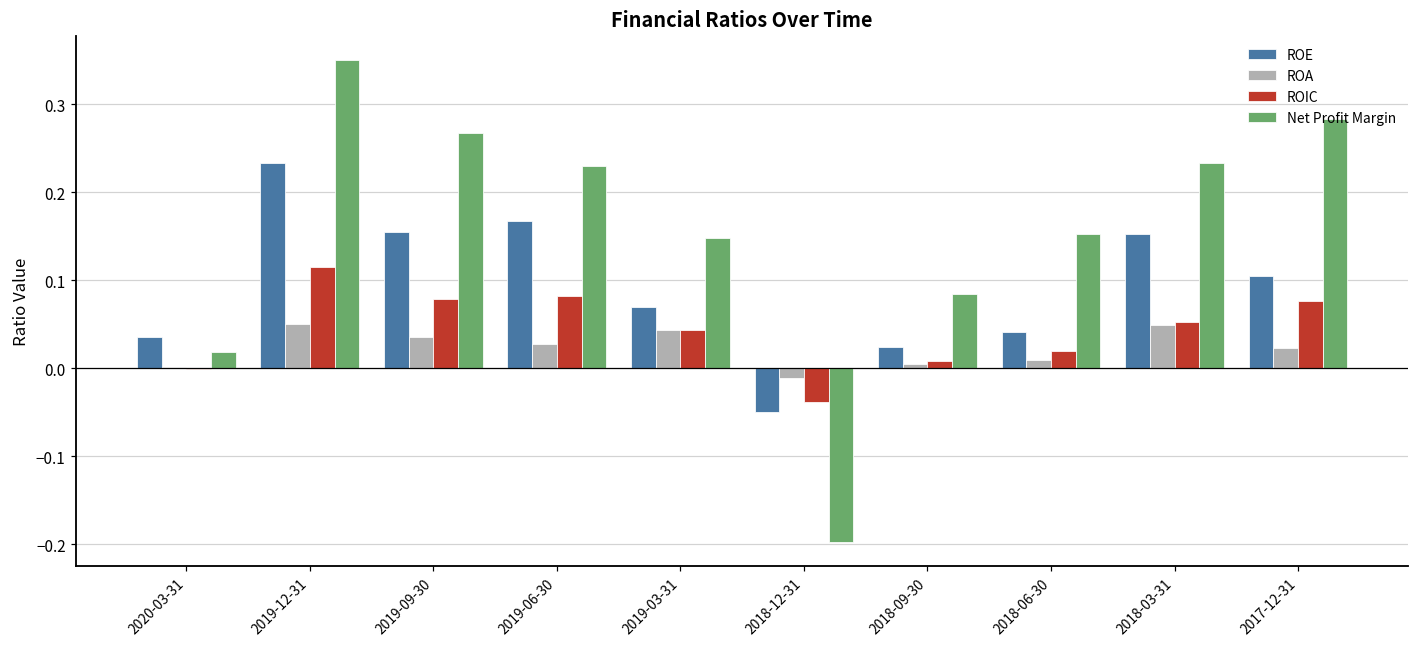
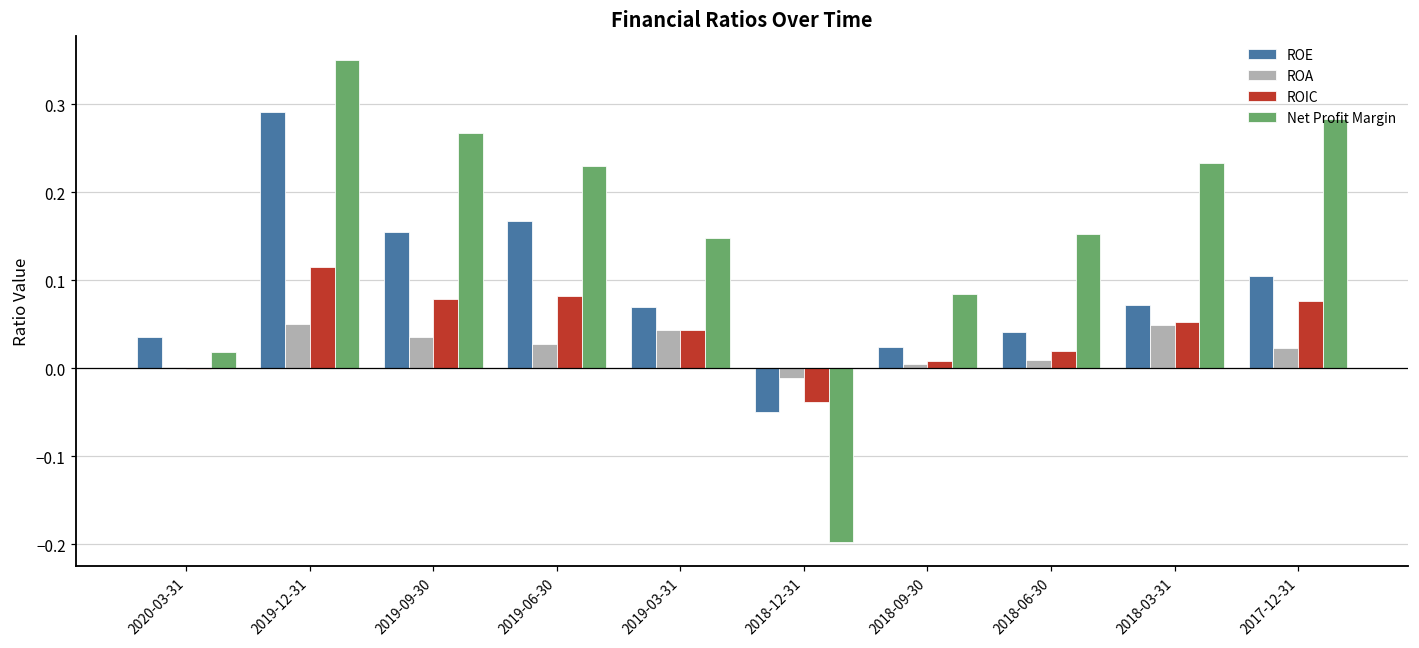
  {
    "ROE": {
      "2020-03-31": 0.04,
-     "2019-12-31": 0.23,
+     "2019-12-31": 0.29,
      "2019-09-30": 0.16,
      "2019-06-30": 0.17,
      "2019-03-31": 0.07,
      "2018-12-31": -0.05,
      "2018-09-30": 0.02,
      "2018-06-30": 0.04,
-     "2018-03-31": 0.15,
+     "2018-03-31": 0.07,
      "2017-12-31": 0.10
    },
    "ROA": {
      "2019-12-31": 0.05,
      "2019-09-30": 0.04,
      "2019-06-30": 0.03,
      "2019-03-31": 0.04,
      "2018-12-31": -0.01,
      "2018-09-30": 0.01,
      "2018-06-30": 0.01,
      "2018-03-31": 0.05,
      "2017-12-31": 0.02
    },
    "ROIC": {
      "2019-12-31": 0.12,
      "2019-09-30": 0.08,
      "2019-06-30": 0.08,
      "2019-03-31": 0.04,
      "2018-12-31": -0.04,
      "2018-09-30": 0.01,
      "2018-06-30": 0.02,
      "2018-03-31": 0.05,
      "2017-12-31": 0.08
    },
    "Net Profit Margin": {
      "2020-03-31": 0.02,
      "2019-12-31": 0.35,
      "2019-09-30": 0.27,
      "2019-06-30": 0.23,
      "2019-03-31": 0.15,
      "2018-12-31": -0.20,
      "2018-09-30": 0.08,
      "2018-06-30": 0.15,
      "2018-03-31": 0.23,
      "2017-12-31": 0.28
    }
  }
